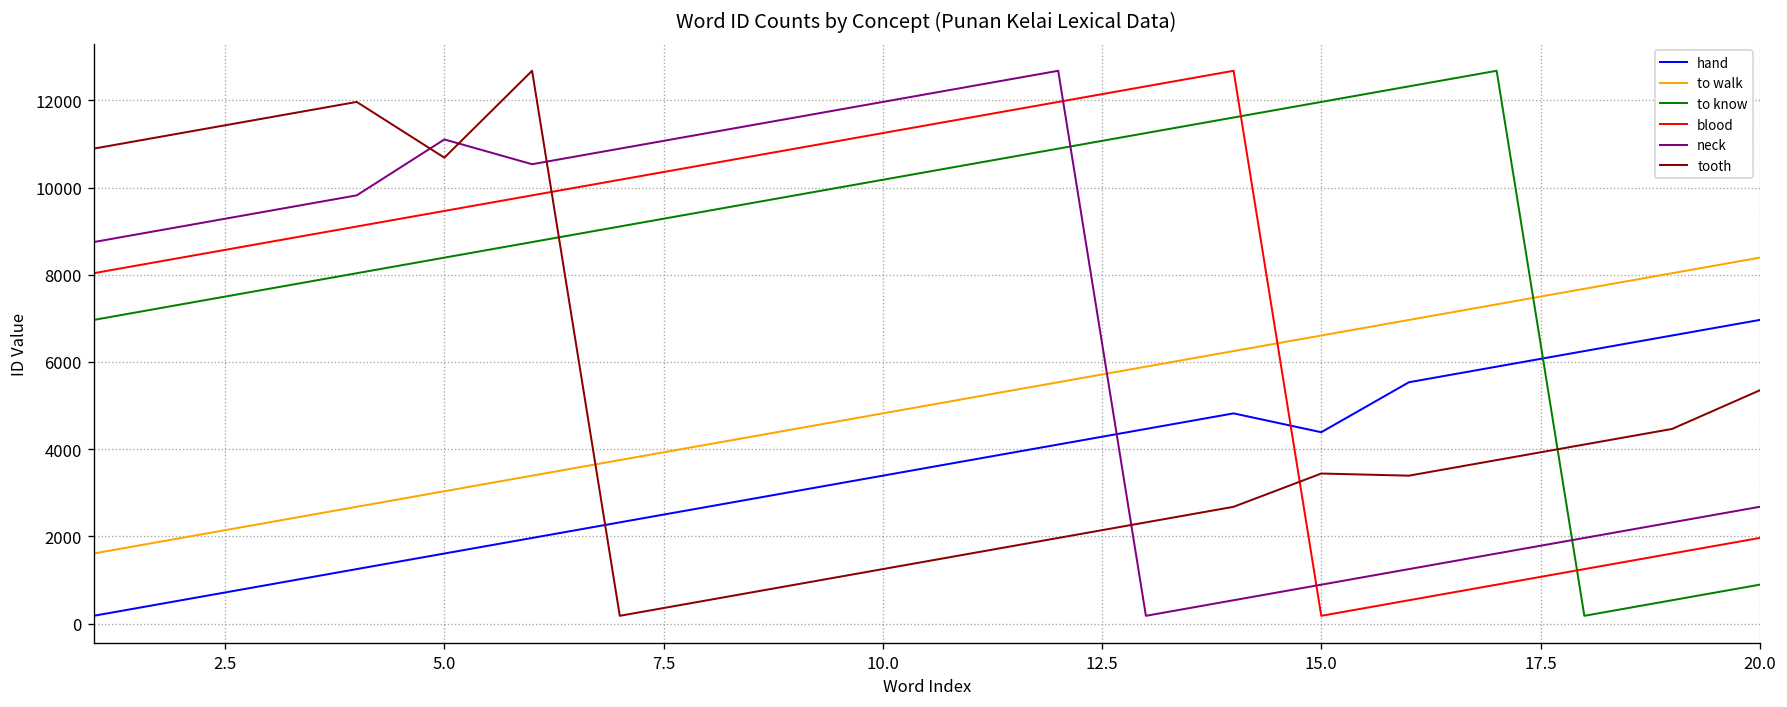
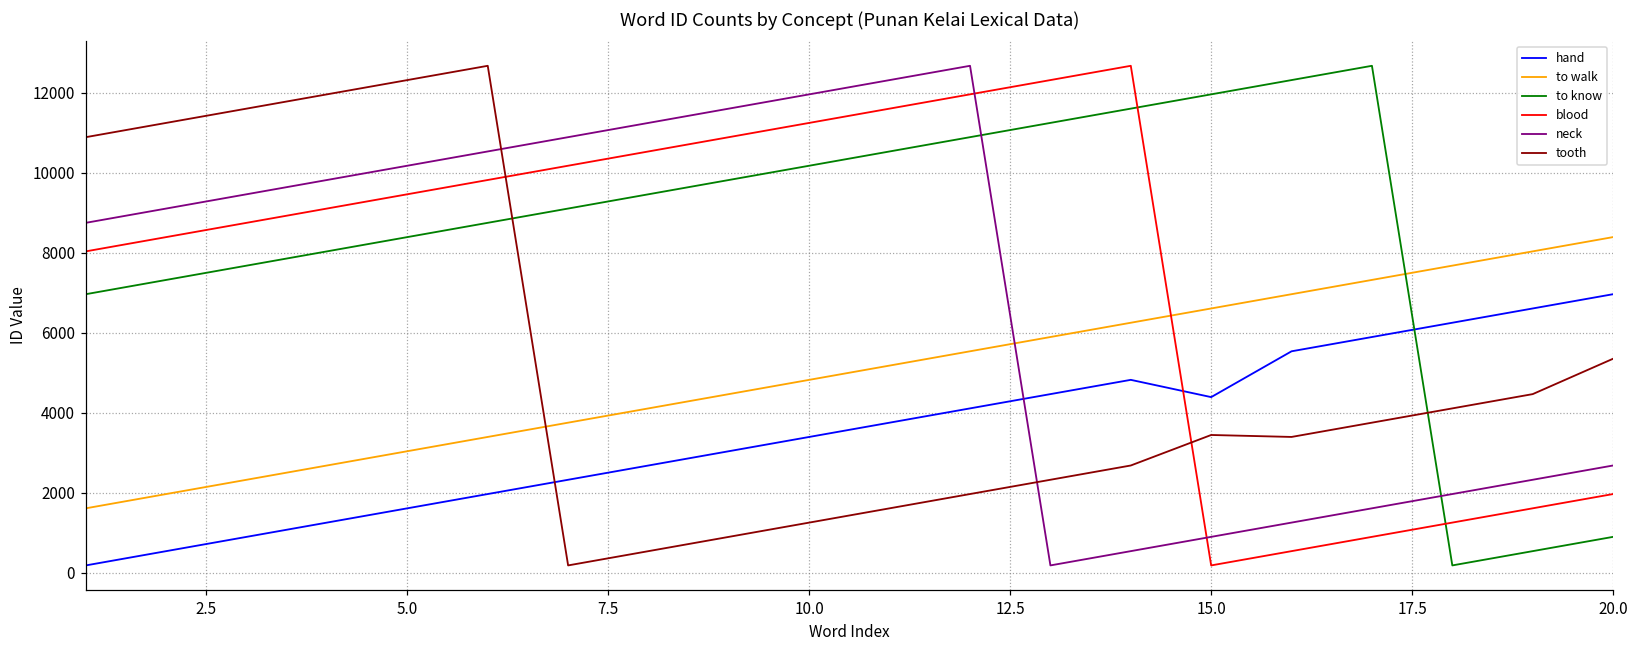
  {
    "hand": {
      "5.0": 1600,
      "10.0": 3400,
      "15.0": 4400,
      "20.0": 7000
    },
    "to walk": {
      "5.0": 3000,
      "10.0": 4800,
      "15.0": 6600,
      "20.0": 8400
    },
    "to know": {
      "5.0": 8400,
      "10.0": 10200,
      "15.0": 12000,
      "20.0": 900
    },
    "blood": {
      "5.0": 9500,
      "10.0": 11200,
      "15.0": 200,
      "20.0": 2000
    },
    "neck": {
-     "5.0": 11100,
+     "5.0": 10200,
      "10.0": 12000,
      "15.0": 900,
      "20.0": 2700
    },
    "tooth": {
-     "5.0": 10700,
+     "5.0": 12300,
      "10.0": 1300,
      "15.0": 3400,
      "20.0": 5400
    }
  }
